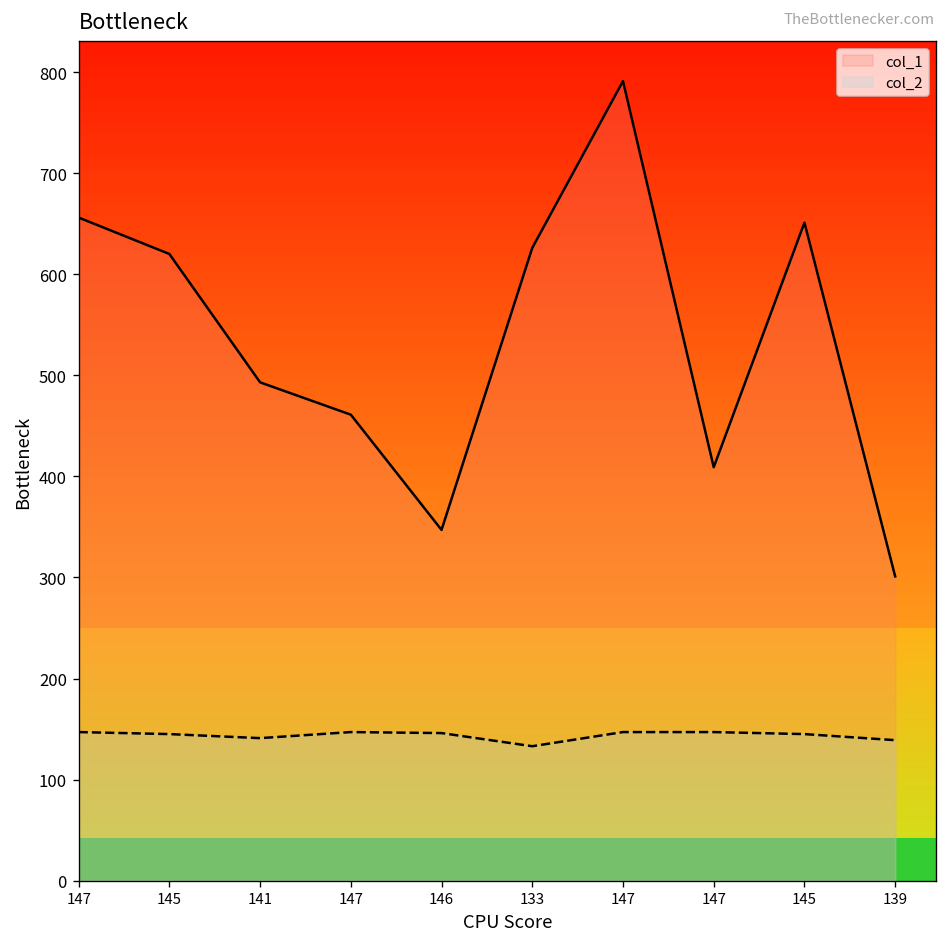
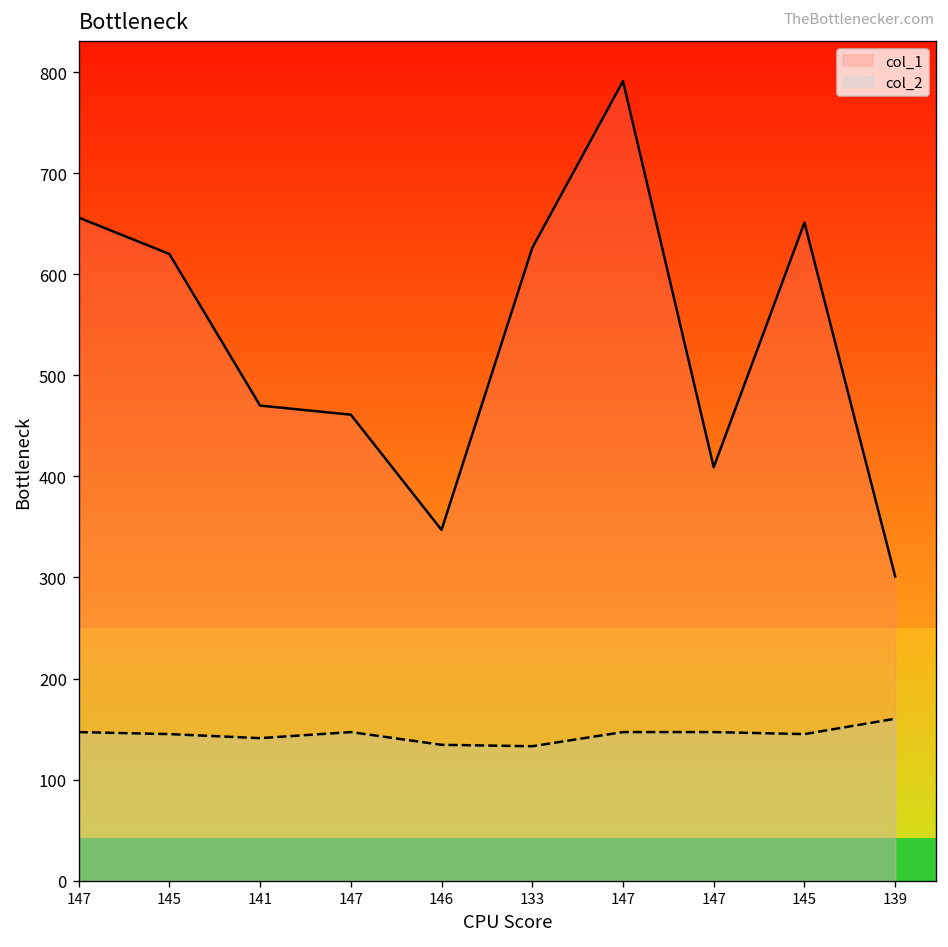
  {
    "col_1": {
-     "141": 490,
+     "141": 470,
      "146": 350,
      "133": 630,
      "139": 300
    },
    "col_2": {
      "141": 140,
-     "146": 150,
+     "146": 130,
      "133": 130,
-     "139": 140
+     "139": 160
    }
  }
